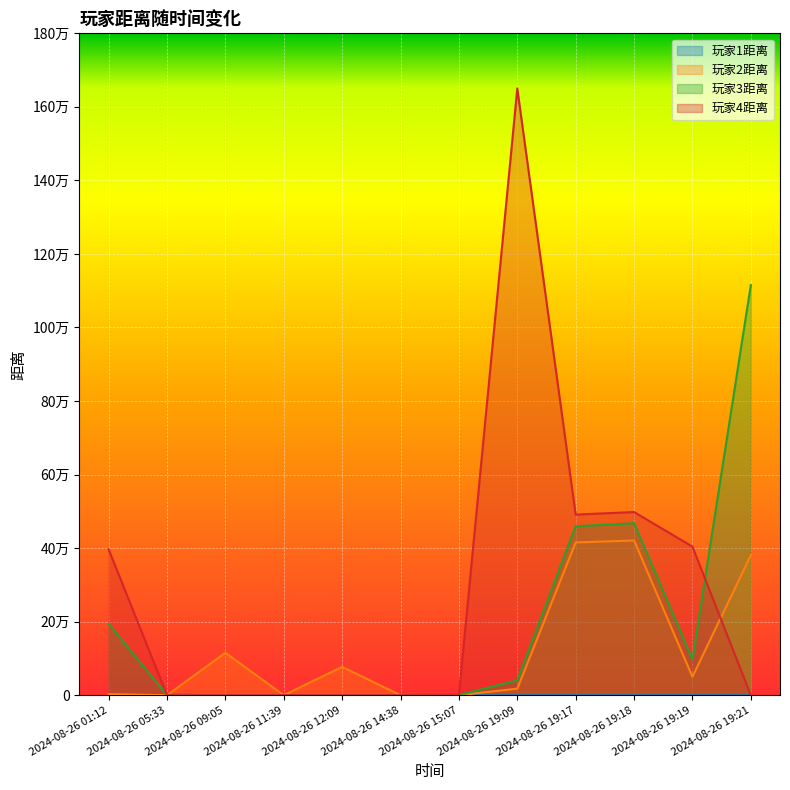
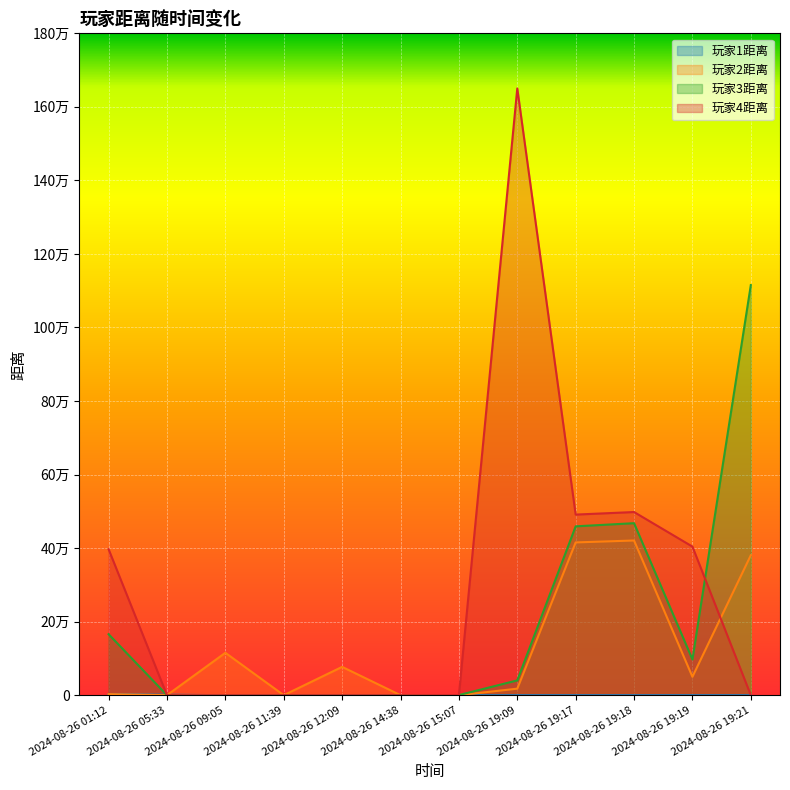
  {
    "玩家1距离": {
      "2024-08-26 19:09": "0万",
      "2024-08-26 19:17": "0万",
      "2024-08-26 19:18": "0万",
      "2024-08-26 19:19": "0万"
    },
    "玩家3距离": {
-     "2024-08-26 01:12": "19万",
+     "2024-08-26 01:12": "17万",
      "2024-08-26 19:09": "4万",
      "2024-08-26 19:17": "46万",
      "2024-08-26 19:18": "47万",
      "2024-08-26 19:19": "10万",
      "2024-08-26 19:21": "112万"
    }
  }
